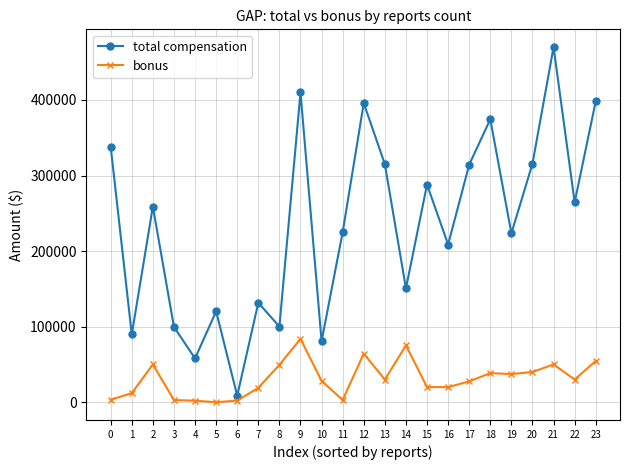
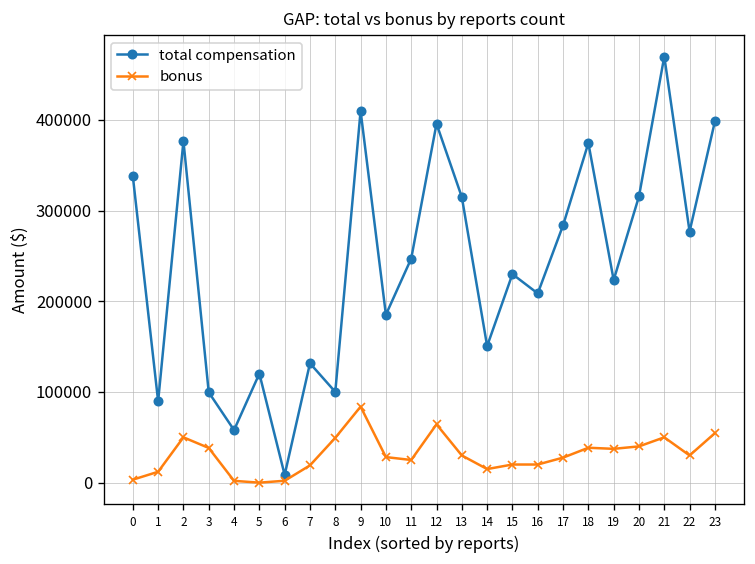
  {
    "total compensation": {
      "0": 340000,
      "1": 90000,
-     "2": 260000,
+     "2": 380000,
      "3": 100000,
      "4": 60000,
      "5": 120000,
      "6": 10000,
      "7": 130000,
      "8": 100000,
      "9": 410000,
-     "10": 80000,
-     "11": 230000,
+     "10": 190000,
+     "11": 250000,
      "12": 400000,
      "13": 320000,
      "14": 150000,
-     "15": 290000,
+     "15": 230000,
      "16": 210000,
-     "17": 310000,
+     "17": 280000,
      "18": 370000,
      "19": 220000,
      "20": 320000,
      "21": 470000,
-     "22": 260000,
+     "22": 280000,
      "23": 400000
    },
    "bonus": {
      "0": 0,
      "1": 10000,
      "2": 50000,
-     "3": 0,
+     "3": 40000,
      "4": 0,
      "5": 0,
      "6": 0,
      "7": 20000,
      "8": 50000,
      "9": 80000,
      "10": 30000,
-     "11": 0,
+     "11": 30000,
      "12": 60000,
      "13": 30000,
-     "14": 80000,
+     "14": 20000,
      "15": 20000,
      "16": 20000,
      "17": 30000,
      "18": 40000,
      "19": 40000,
      "20": 40000,
      "21": 50000,
      "22": 30000,
      "23": 50000
    }
  }
